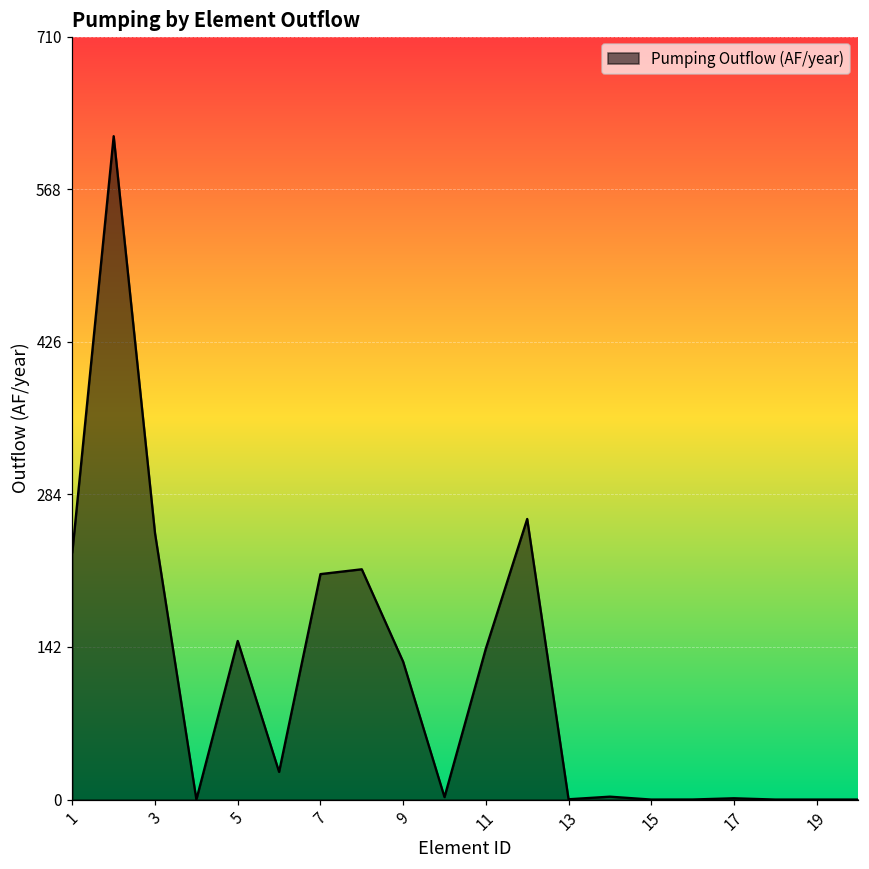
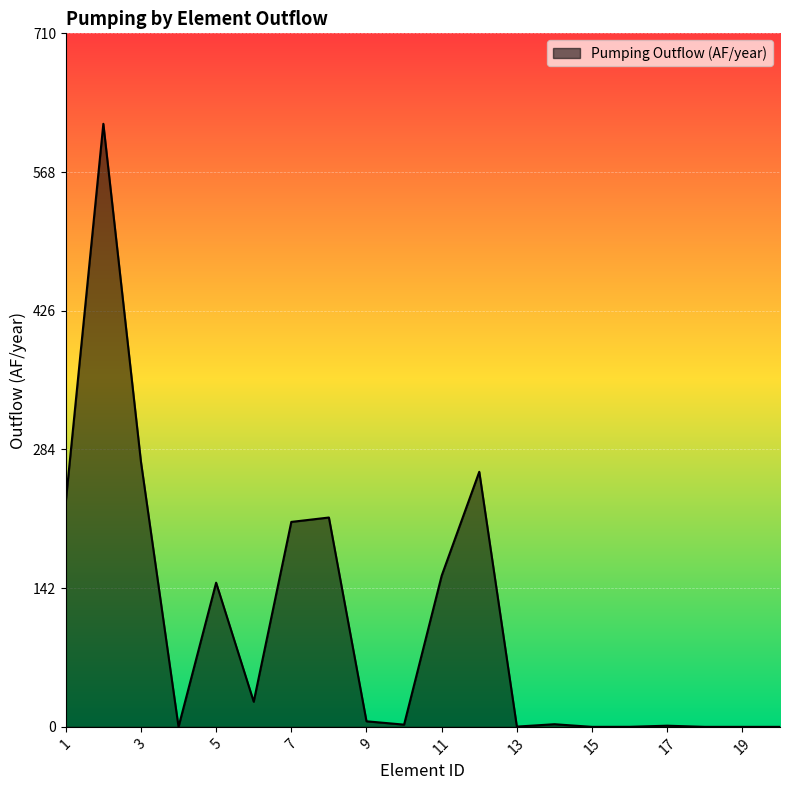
  {
    "1": 230,
-   "3": 250,
+   "3": 270,
    "5": 150,
    "7": 210,
-   "9": 130,
-   "11": 140,
+   "9": 10,
+   "11": 150,
    "13": 0,
    "15": 0,
    "17": 0,
    "19": 0
  }
